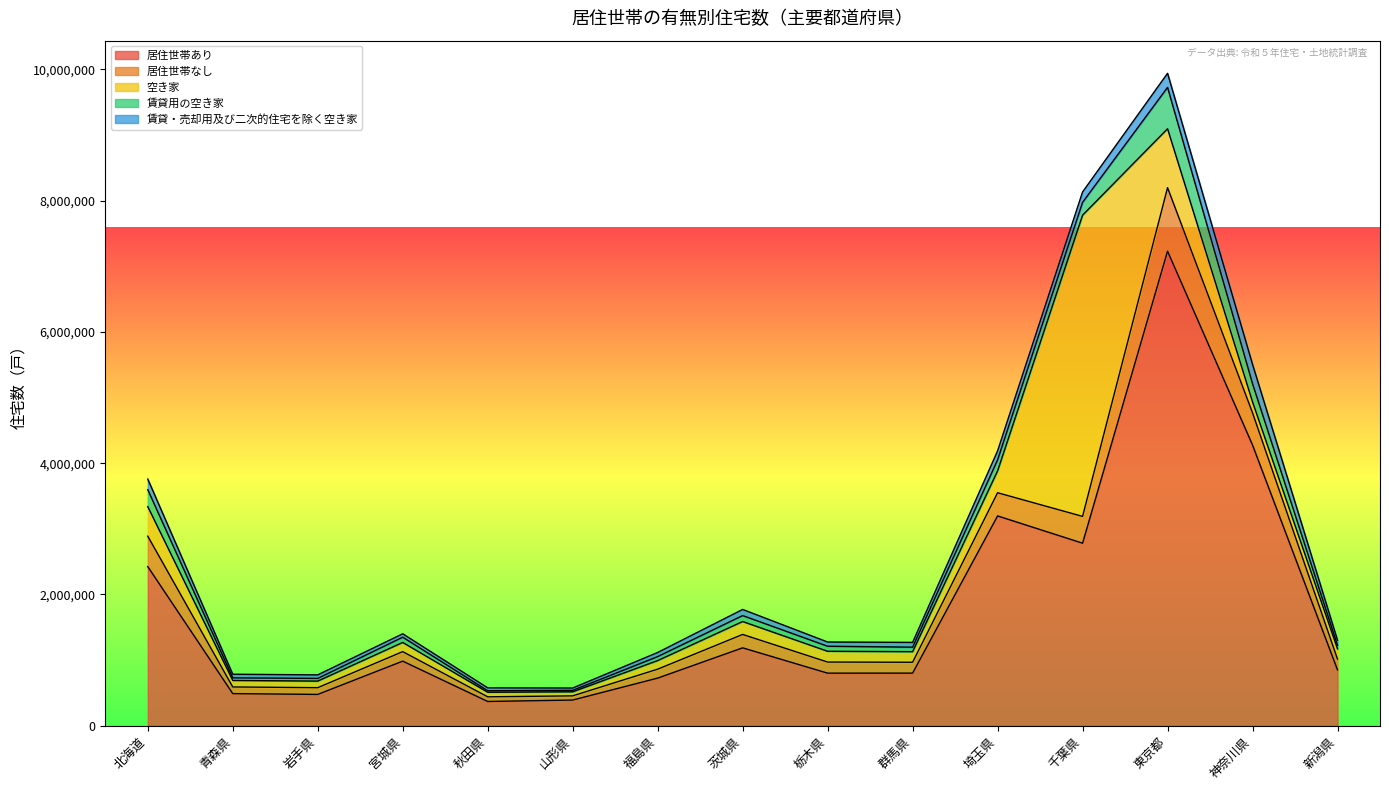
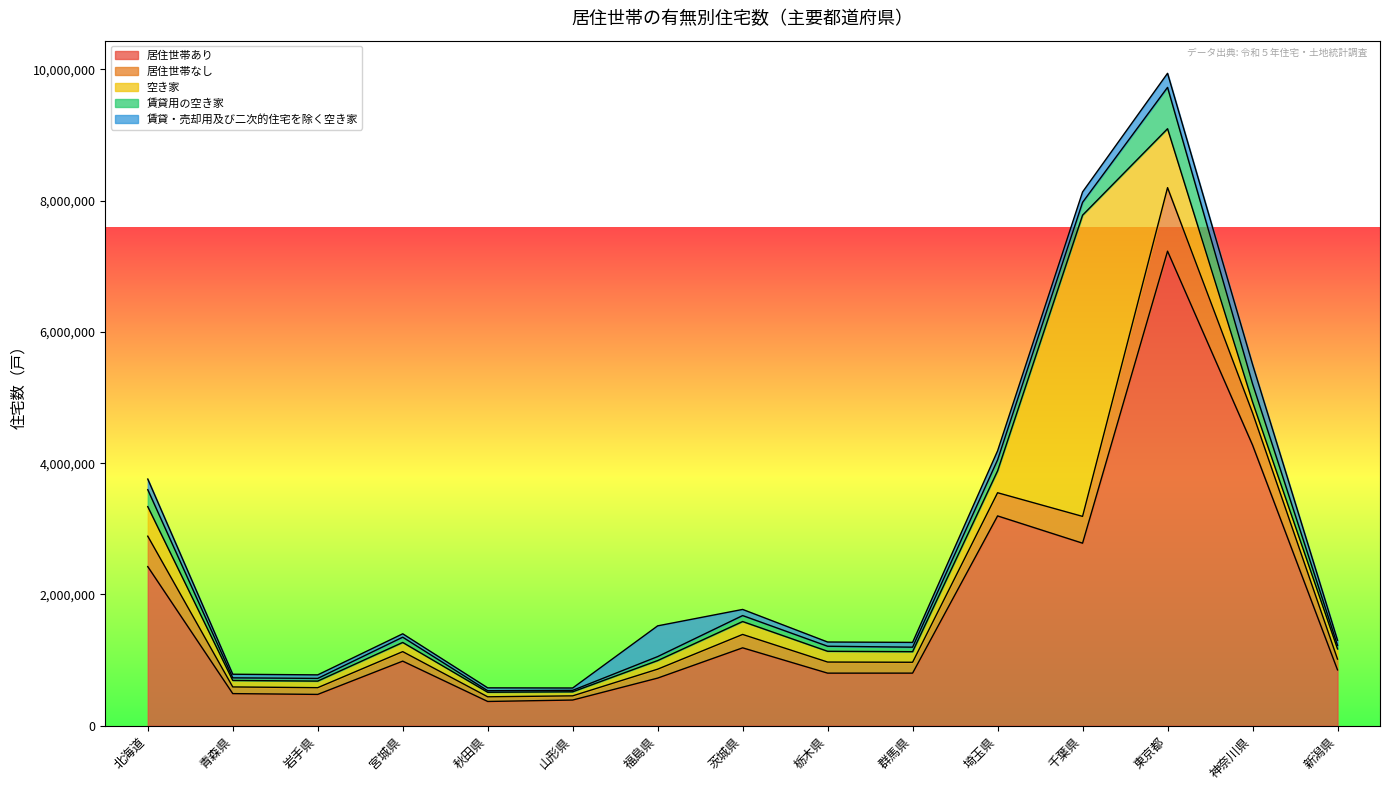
  {
    "空き家": {
      "北海道": "500,000",
      "青森県": "100,000",
      "岩手県": "100,000",
      "宮城県": "100,000",
      "福島県": "100,000",
      "茨城県": "200,000",
      "栃木県": "200,000",
      "群馬県": "200,000",
      "埼玉県": "300,000",
      "千葉県": "4,600,000",
      "東京都": "900,000",
      "神奈川県": "200,000",
      "新潟県": "200,000"
    },
    "賃貸用の空き家": {
      "北海道": "300,000",
      "青森県": "0",
      "岩手県": "0",
      "宮城県": "100,000",
      "福島県": "100,000",
      "茨城県": "100,000",
      "栃木県": "100,000",
      "群馬県": "100,000",
      "埼玉県": "200,000",
      "千葉県": "200,000",
      "東京都": "600,000",
      "神奈川県": "300,000",
      "新潟県": "100,000"
    },
    "賃貸・売却用及び二次的住宅を除く空き家": {
      "北海道": "200,000",
      "青森県": "100,000",
      "岩手県": "100,000",
      "宮城県": "100,000",
      "秋田県": "0",
-     "福島県": "100,000",
+     "福島県": "500,000",
      "茨城県": "100,000",
      "栃木県": "100,000",
      "群馬県": "100,000",
      "埼玉県": "100,000",
      "千葉県": "200,000",
      "東京都": "200,000",
      "神奈川県": "300,000",
      "新潟県": "100,000"
    }
  }
